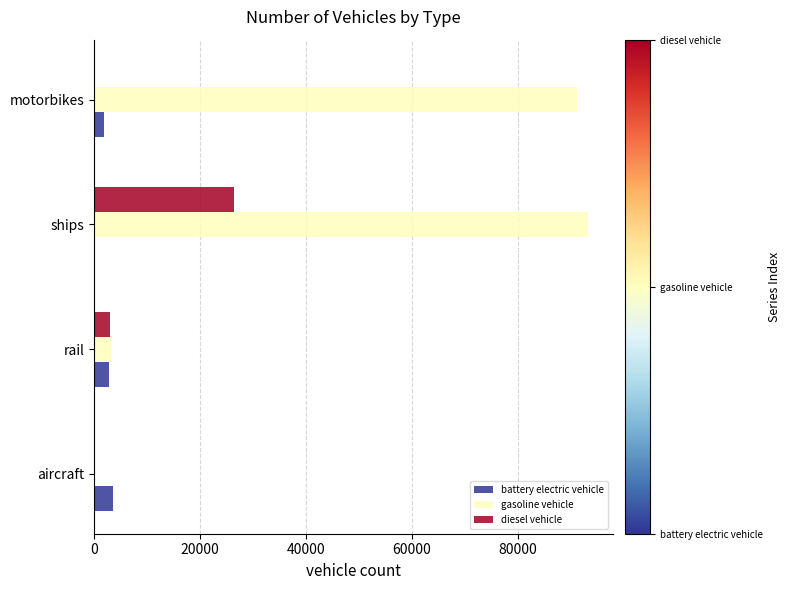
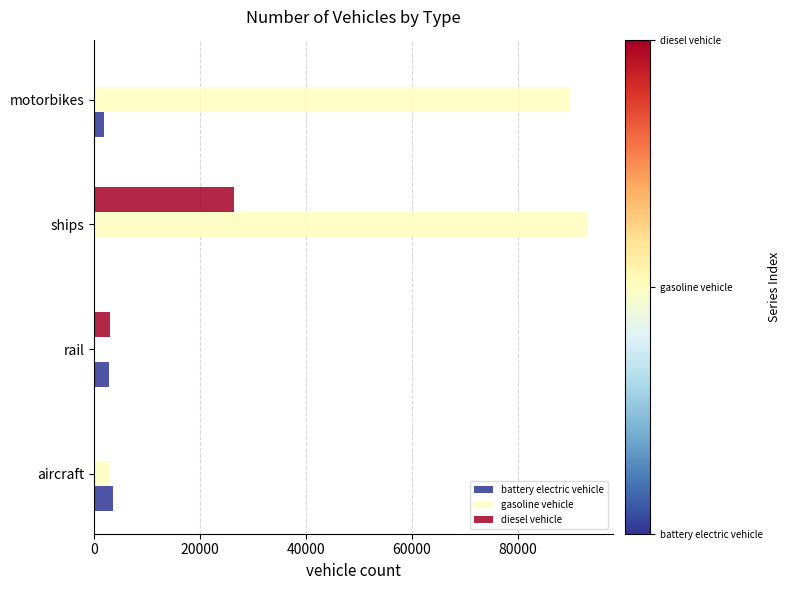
  {
    "battery electric vehicle": {
      "motorbikes": 2000,
      "ships": 0,
      "rail": 3000,
      "aircraft": 3000
    },
    "gasoline vehicle": {
-     "motorbikes": 91000,
+     "motorbikes": 90000,
      "ships": 93000,
-     "rail": 3000,
-     "aircraft": 0
+     "rail": 0,
+     "aircraft": 3000
    },
    "diesel vehicle": {
      "motorbikes": 0,
      "ships": 26000,
      "rail": 3000
    }
  }
